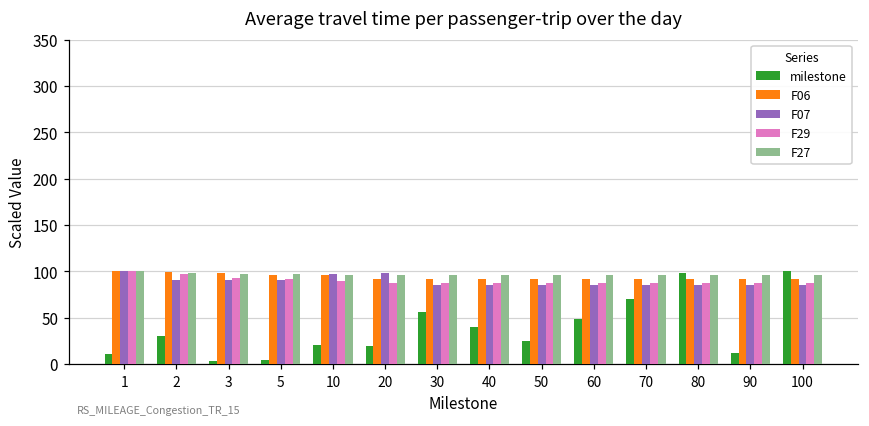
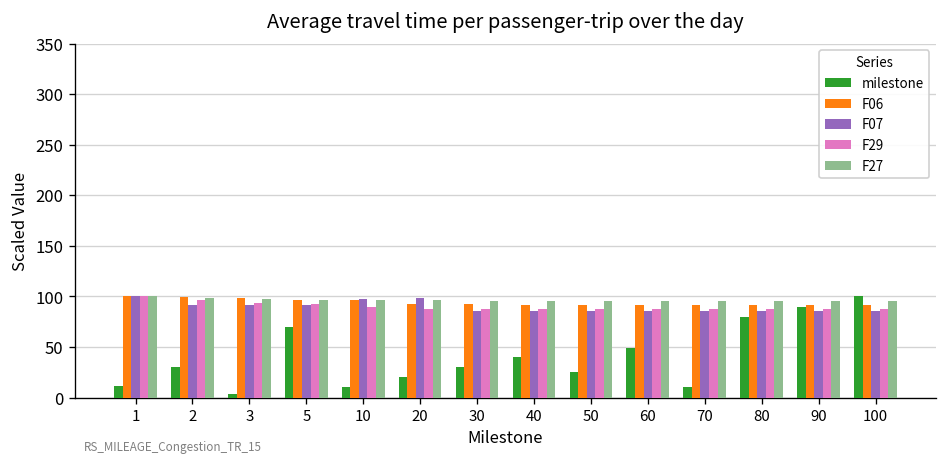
  {
    "milestone": {
      "1": 10,
      "2": 30,
      "3": 0,
-     "5": 10,
-     "10": 20,
+     "5": 70,
+     "10": 10,
      "20": 20,
-     "30": 60,
+     "30": 30,
      "40": 40,
      "50": 30,
      "60": 50,
-     "70": 70,
-     "80": 100,
-     "90": 10,
+     "70": 10,
+     "80": 80,
+     "90": 90,
      "100": 100
    },
    "F06": {
      "1": 100,
      "2": 100,
      "3": 100,
      "5": 100,
      "10": 100,
      "20": 90,
      "30": 90,
      "40": 90,
      "50": 90,
      "60": 90,
      "70": 90,
      "80": 90,
      "90": 90,
      "100": 90
    },
    "F07": {
      "1": 100,
      "2": 90,
      "3": 90,
      "5": 90,
      "10": 100,
      "20": 100,
      "30": 90,
      "40": 90,
      "50": 90,
      "60": 90,
      "70": 90,
      "80": 90,
      "90": 90,
      "100": 90
    },
    "F29": {
      "1": 100,
      "2": 100,
      "3": 90,
      "5": 90,
      "10": 90,
      "20": 90,
      "30": 90,
      "40": 90,
      "50": 90,
      "60": 90,
      "70": 90,
      "80": 90,
      "90": 90,
      "100": 90
    },
    "F27": {
      "1": 100,
      "2": 100,
      "3": 100,
      "5": 100,
      "10": 100,
      "20": 100,
      "30": 100,
      "40": 100,
      "50": 100,
      "60": 100,
      "70": 100,
      "80": 100,
      "90": 100,
      "100": 100
    }
  }
